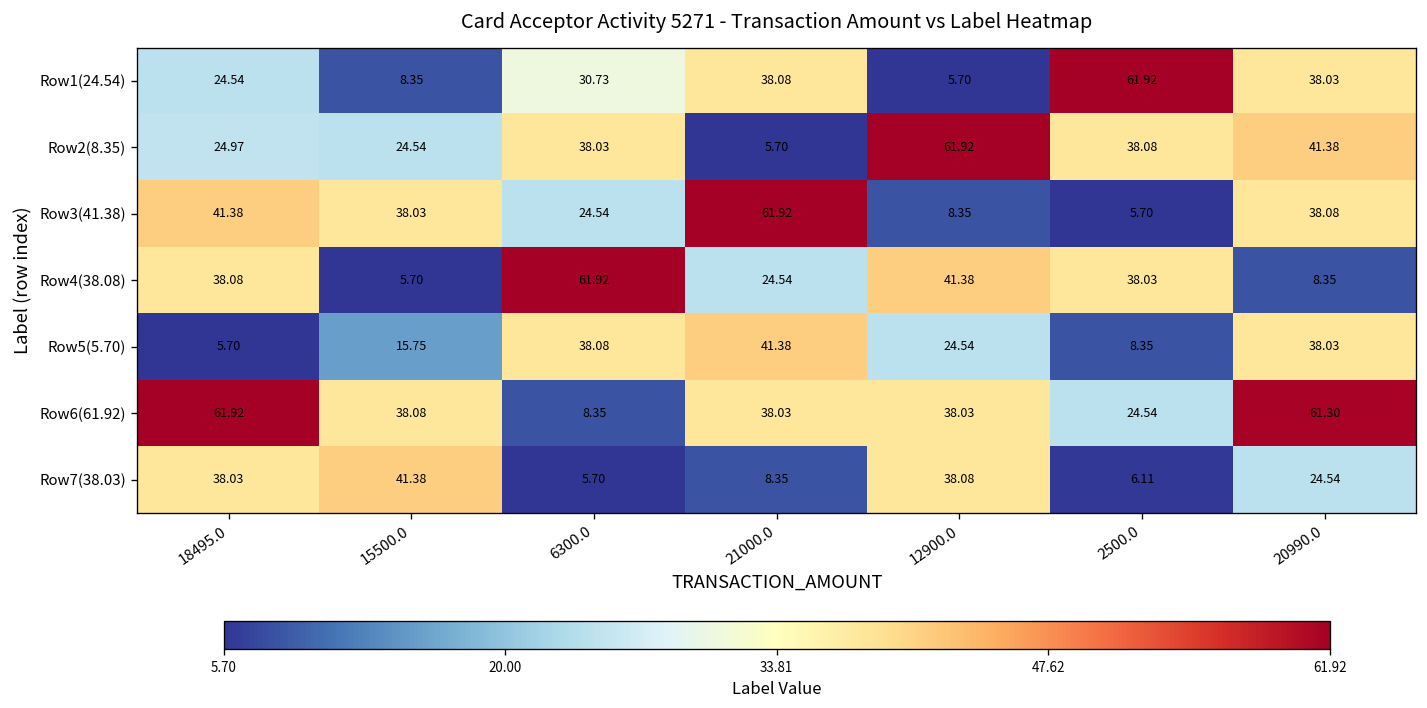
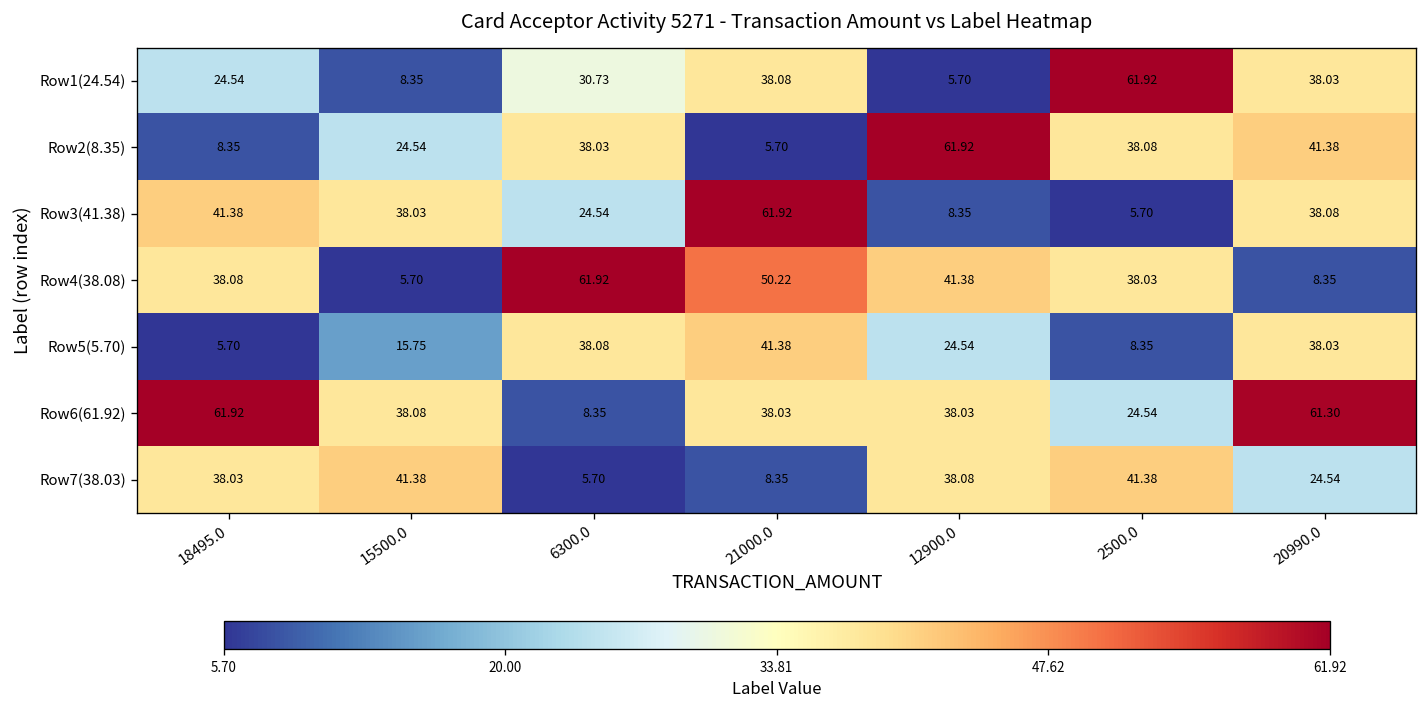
  {
    "Row1(24.54)": {
      "18495.0": 24.54,
      "15500.0": 8.35,
      "6300.0": 30.73,
      "21000.0": 38.08,
      "12900.0": 5.70,
      "2500.0": 61.92,
      "20990.0": 38.03
    },
    "Row2(8.35)": {
-     "18495.0": 24.97,
+     "18495.0": 8.35,
      "15500.0": 24.54,
      "6300.0": 38.03,
      "21000.0": 5.70,
      "12900.0": 61.92,
      "2500.0": 38.08,
      "20990.0": 41.38
    },
    "Row3(41.38)": {
      "18495.0": 41.38,
      "15500.0": 38.03,
      "6300.0": 24.54,
      "21000.0": 61.92,
      "12900.0": 8.35,
      "2500.0": 5.70,
      "20990.0": 38.08
    },
    "Row4(38.08)": {
      "18495.0": 38.08,
      "15500.0": 5.70,
      "6300.0": 61.92,
-     "21000.0": 24.54,
+     "21000.0": 50.22,
      "12900.0": 41.38,
      "2500.0": 38.03,
      "20990.0": 8.35
    },
    "Row5(5.70)": {
      "18495.0": 5.70,
      "15500.0": 15.75,
      "6300.0": 38.08,
      "21000.0": 41.38,
      "12900.0": 24.54,
      "2500.0": 8.35,
      "20990.0": 38.03
    },
    "Row6(61.92)": {
      "18495.0": 61.92,
      "15500.0": 38.08,
      "6300.0": 8.35,
      "21000.0": 38.03,
      "12900.0": 38.03,
      "2500.0": 24.54,
      "20990.0": 61.30
    },
    "Row7(38.03)": {
      "18495.0": 38.03,
      "15500.0": 41.38,
      "6300.0": 5.70,
      "21000.0": 8.35,
      "12900.0": 38.08,
-     "2500.0": 6.11,
+     "2500.0": 41.38,
      "20990.0": 24.54
    }
  }
